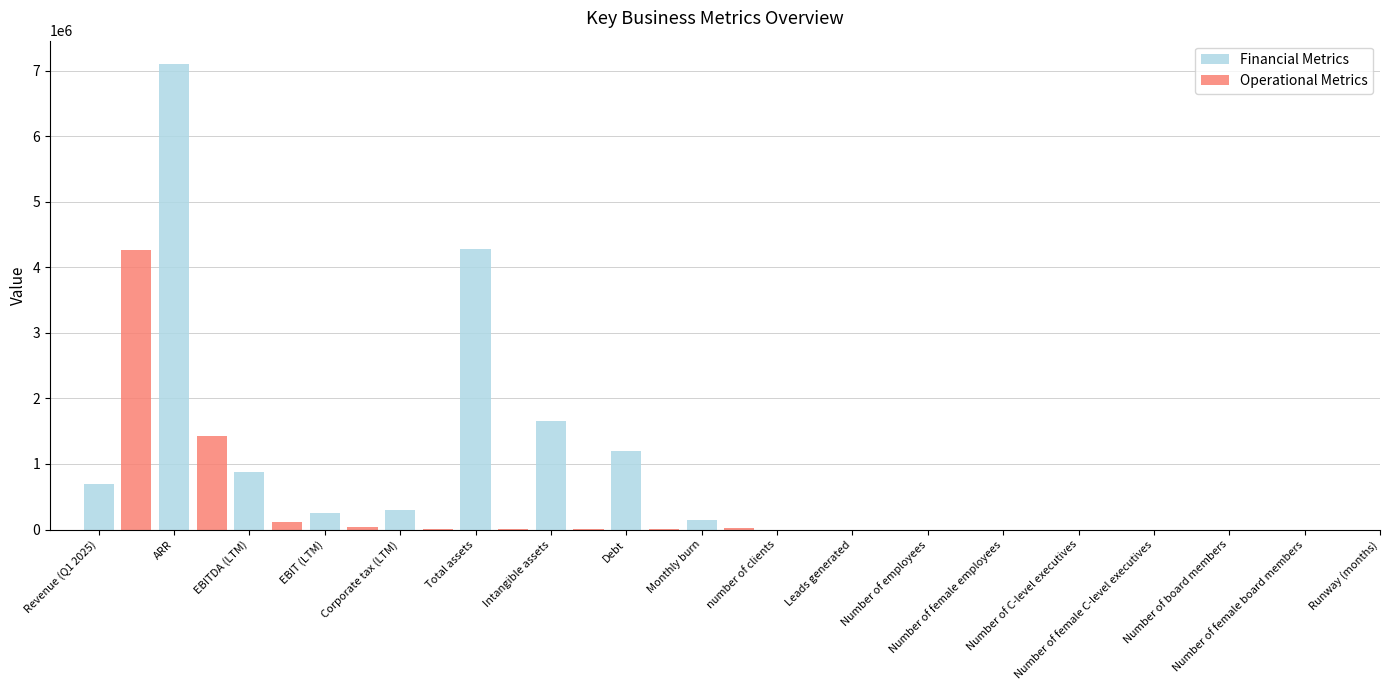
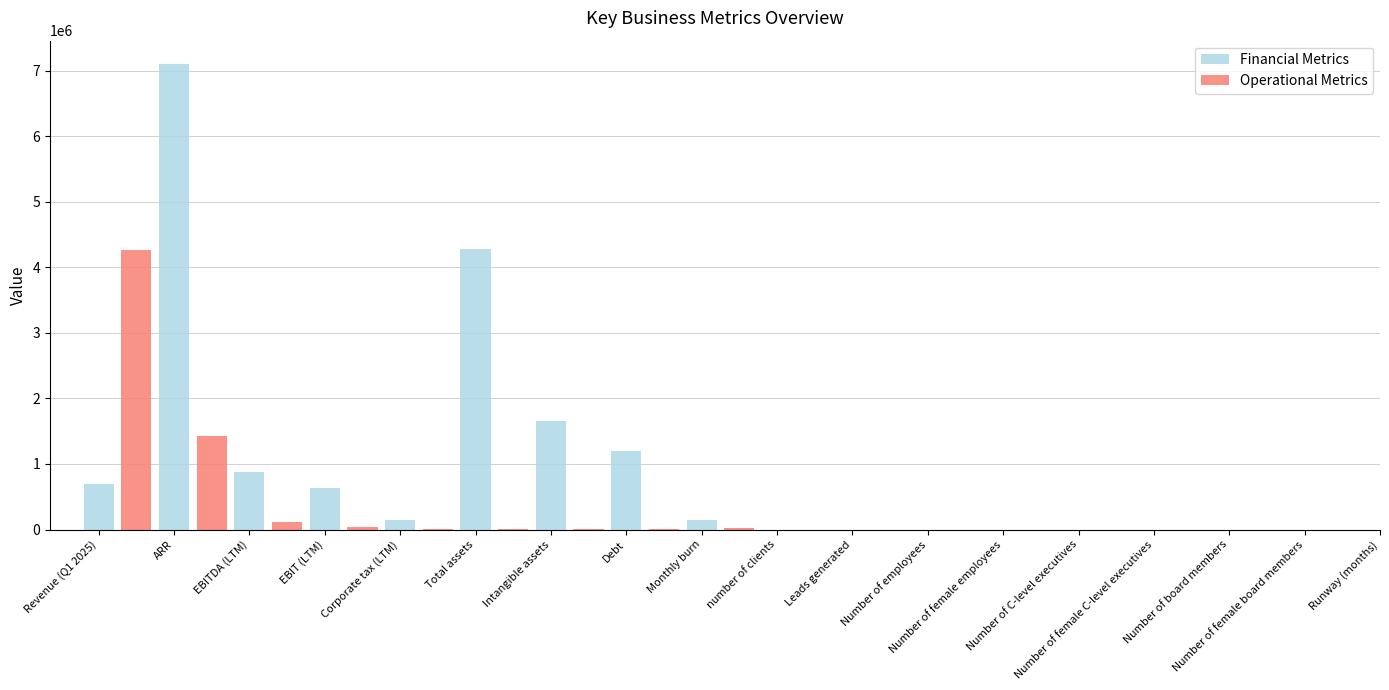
  {
    "Financial Metrics": {
      "Revenue (Q1 2025)": 700000,
      "ARR": 7100000,
      "EBITDA (LTM)": 900000,
-     "EBIT (LTM)": 300000,
-     "Corporate tax (LTM)": 300000,
+     "EBIT (LTM)": 600000,
+     "Corporate tax (LTM)": 100000,
      "Total assets": 4300000,
      "Intangible assets": 1700000,
      "Debt": 1200000,
      "Monthly burn": 200000
    }
  }
